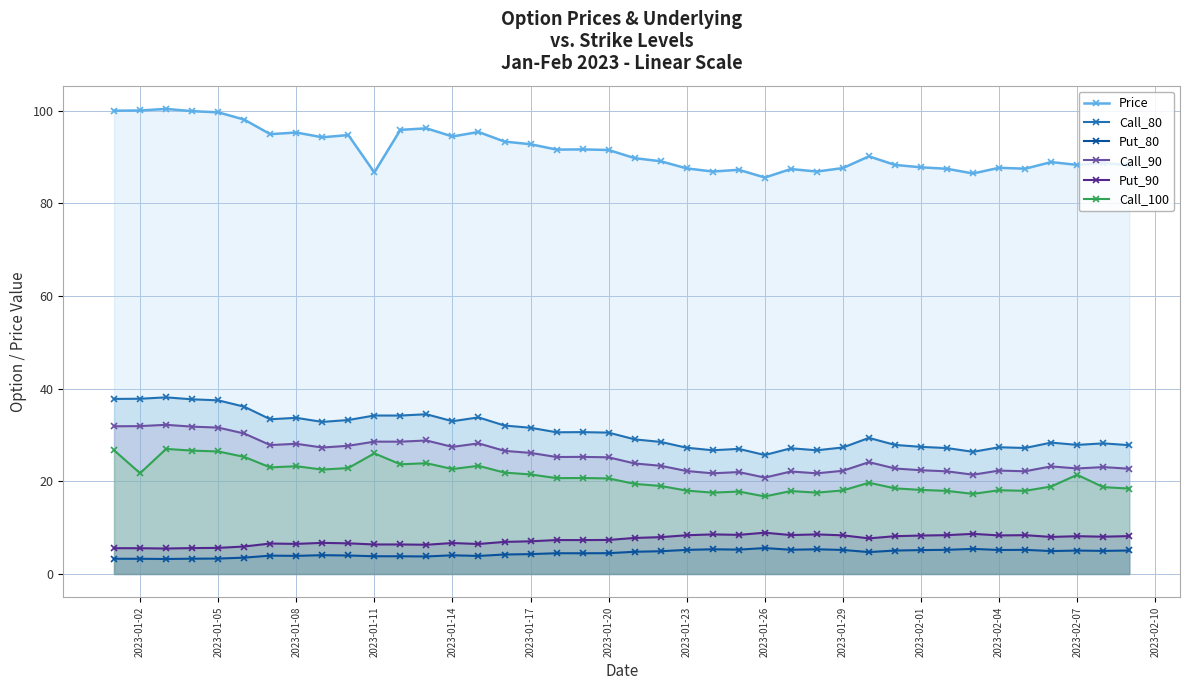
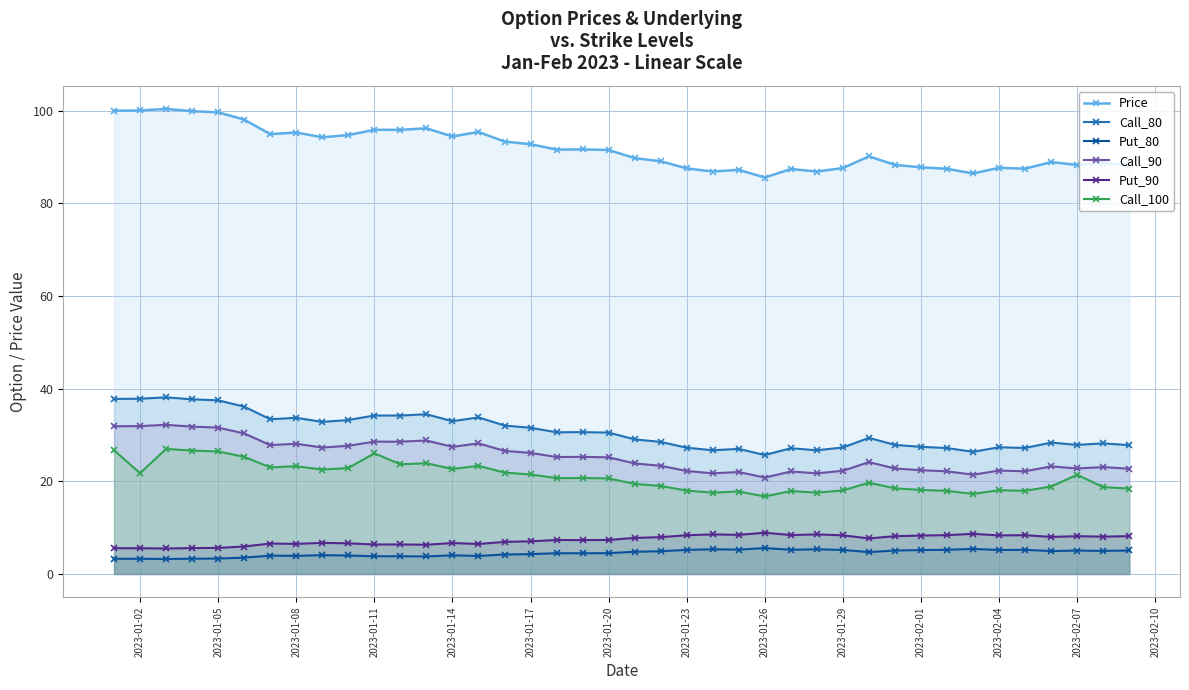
  {
    "Price": {
      "2023-01-02": 100,
      "2023-01-05": 100,
      "2023-01-08": 95,
-     "2023-01-11": 87,
+     "2023-01-11": 96,
      "2023-01-14": 94,
      "2023-01-17": 93,
      "2023-01-20": 92,
      "2023-01-23": 88,
      "2023-01-26": 86,
      "2023-01-29": 88,
      "2023-02-01": 88,
      "2023-02-04": 88,
      "2023-02-07": 88
    },
    "Call_100": {
      "2023-01-02": 22,
      "2023-01-05": 26,
      "2023-01-08": 23,
      "2023-01-11": 26,
      "2023-01-14": 23,
      "2023-01-17": 21,
      "2023-01-20": 21,
      "2023-01-23": 18,
      "2023-01-26": 17,
      "2023-01-29": 18,
      "2023-02-01": 18,
      "2023-02-04": 18,
      "2023-02-07": 21
    }
  }
